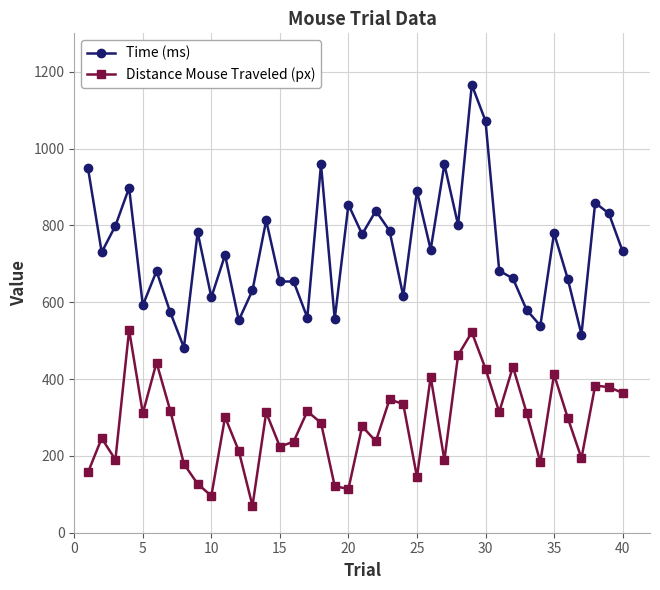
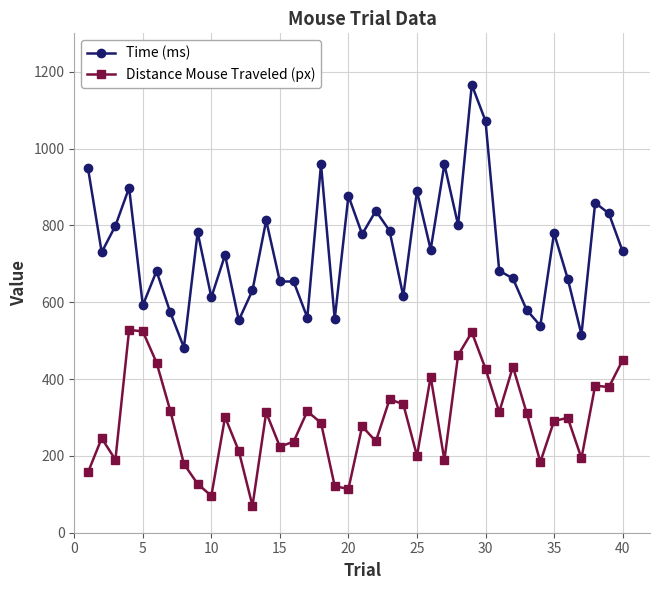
  {
    "Time (ms)": {
      "5": 590,
      "10": 610,
      "15": 650,
-     "20": 850,
+     "20": 880,
      "25": 890,
      "30": 1070,
      "35": 780,
      "40": 730
    },
    "Distance Mouse Traveled (px)": {
-     "5": 310,
+     "5": 520,
      "10": 100,
      "15": 220,
      "20": 110,
-     "25": 150,
+     "25": 200,
      "30": 430,
-     "35": 410,
-     "40": 360
+     "35": 290,
+     "40": 450
    }
  }
